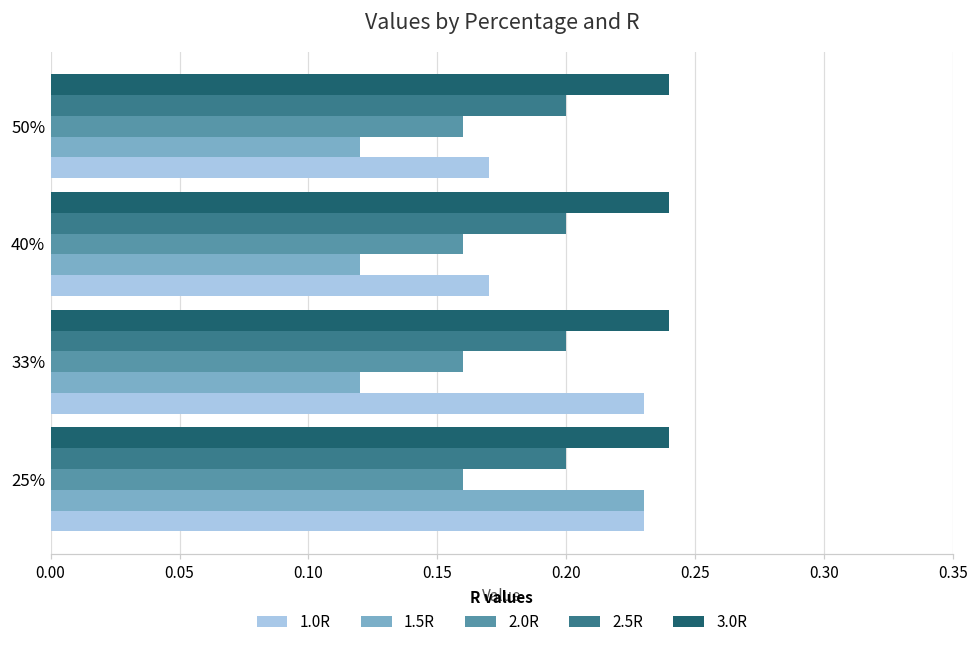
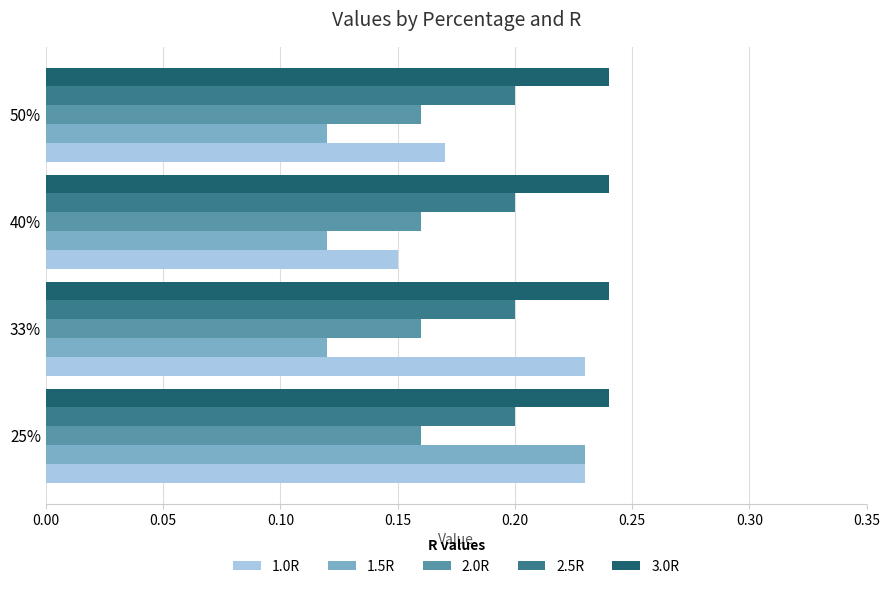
  {
    "1.0R": {
      "50%": 0.17,
-     "40%": 0.17,
+     "40%": 0.15,
      "33%": 0.23,
      "25%": 0.23
    }
  }
